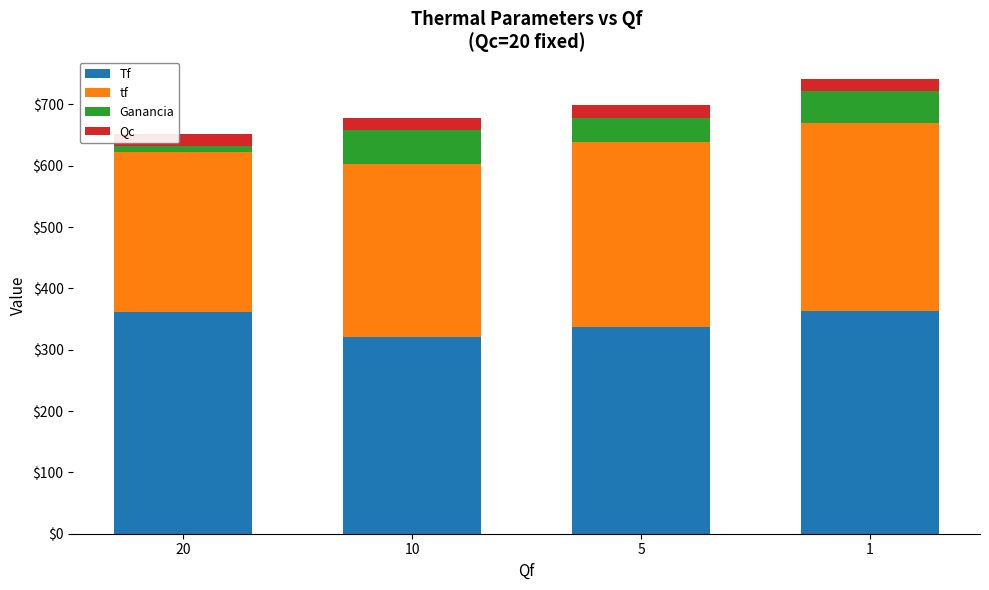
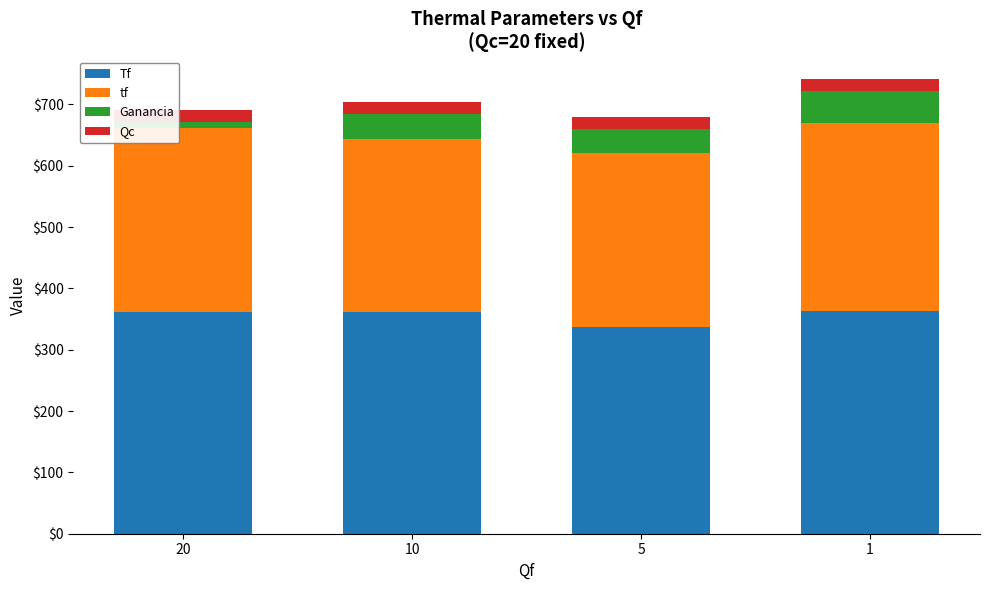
  {
    "Tf": {
      "20": "$360",
-     "10": "$320",
+     "10": "$360",
      "5": "$340",
      "1": "$360"
    },
    "tf": {
-     "20": "$260",
+     "20": "$300",
      "10": "$280",
-     "5": "$300",
+     "5": "$280",
      "1": "$310"
    },
    "Ganancia": {
      "20": "$10",
-     "10": "$60",
+     "10": "$40",
      "5": "$40",
      "1": "$50"
    },
    "Qc": {
      "20": "$20",
      "10": "$20",
      "5": "$20",
      "1": "$20"
    }
  }
